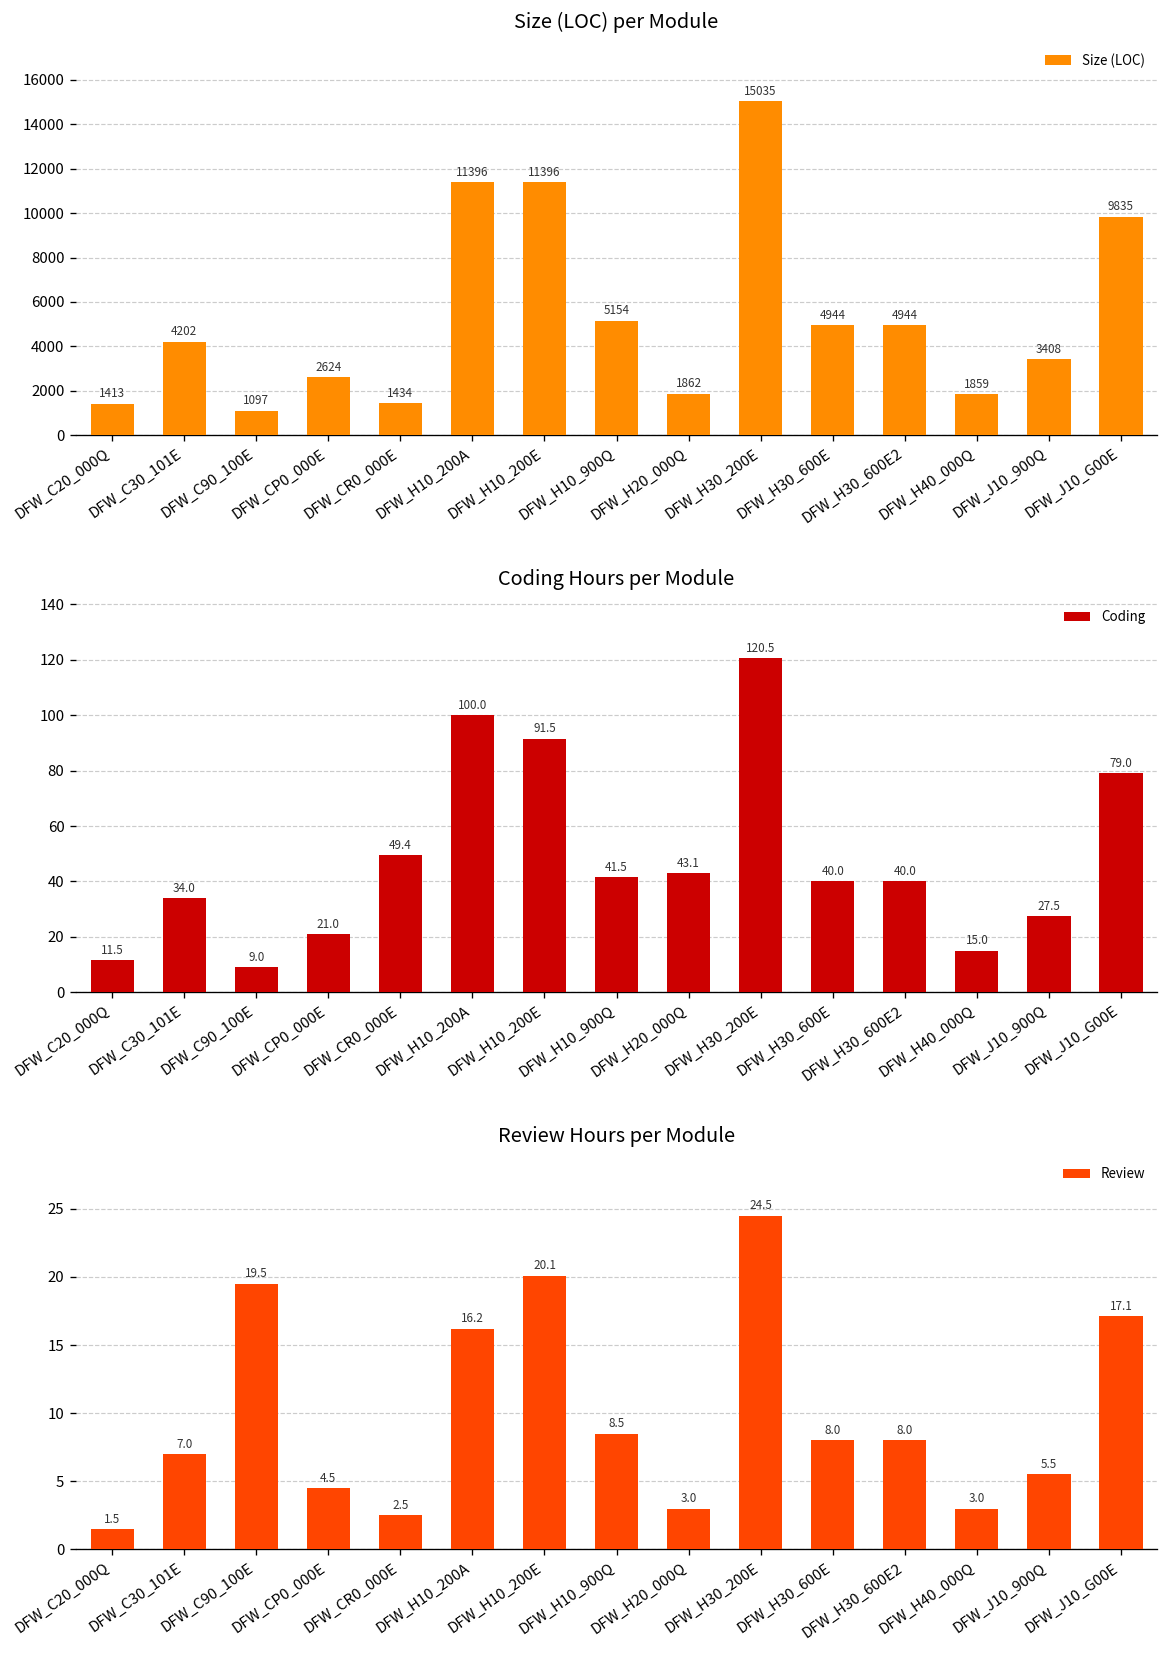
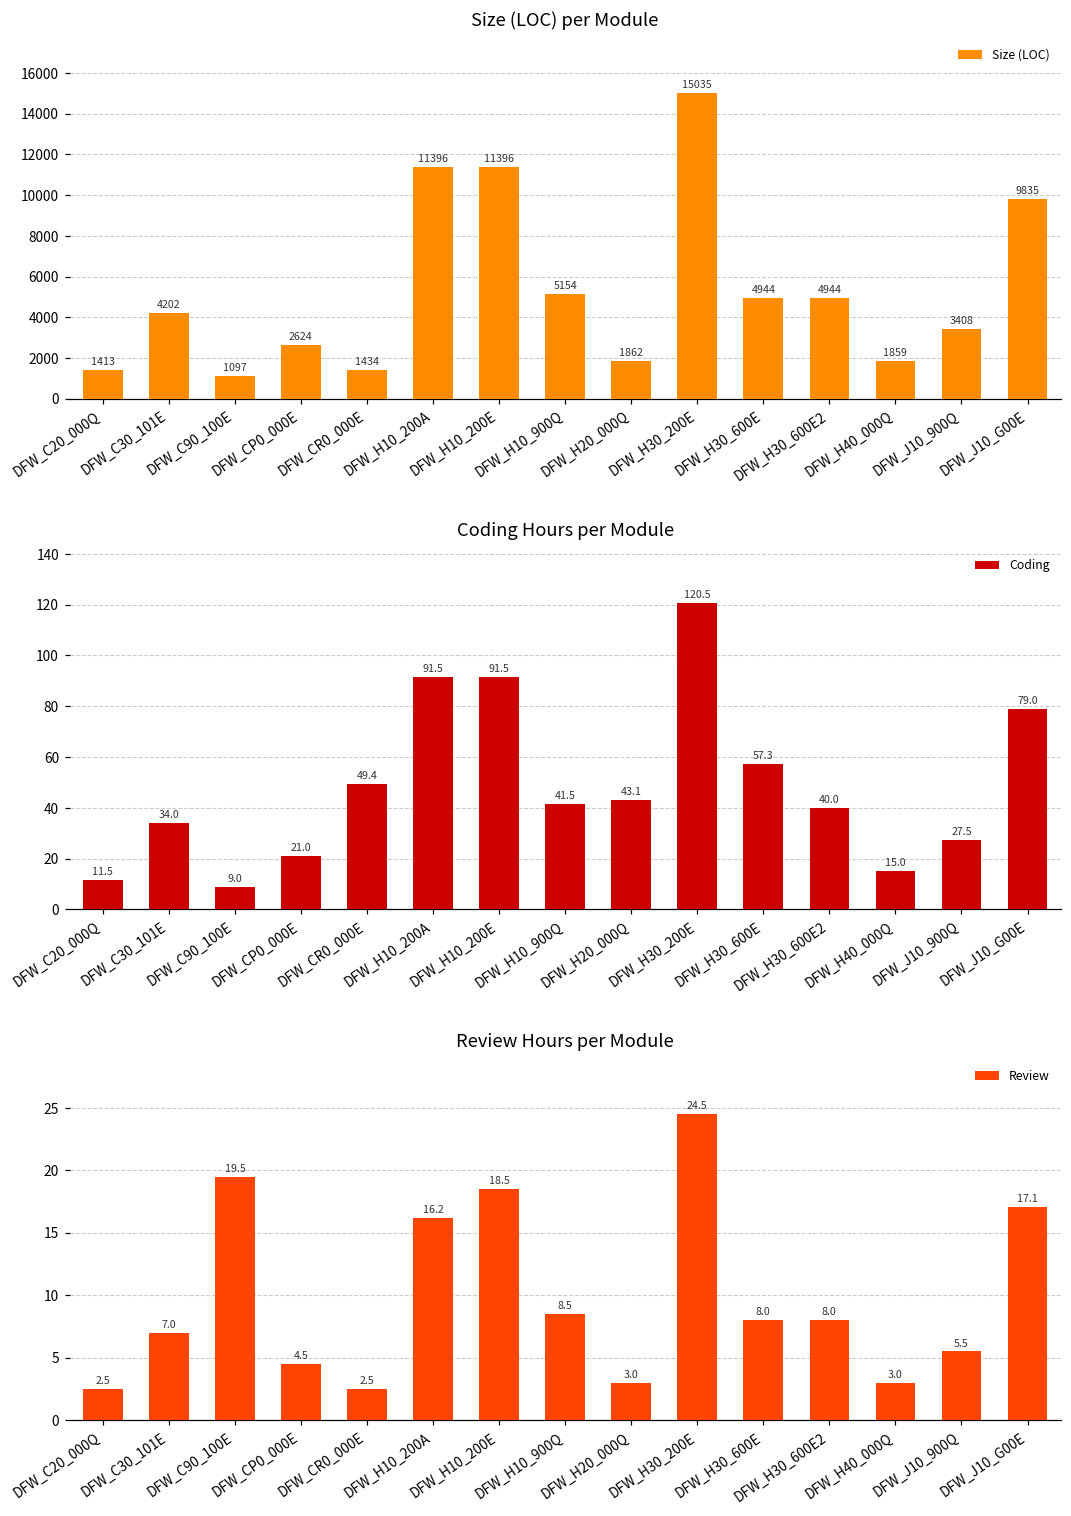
  {
    "Size (LOC) per Module": {
      "DFW_C20_000Q": 1413,
      "DFW_C30_101E": 4202,
      "DFW_C90_100E": 1097,
      "DFW_CP0_000E": 2624,
      "DFW_CR0_000E": 1434,
      "DFW_H10_200A": 11396,
      "DFW_H10_200E": 11396,
      "DFW_H10_900Q": 5154,
      "DFW_H20_000Q": 1862,
      "DFW_H30_200E": 15035,
      "DFW_H30_600E": 4944,
      "DFW_H30_600E2": 4944,
      "DFW_H40_000Q": 1859,
      "DFW_J10_900Q": 3408,
      "DFW_J10_G00E": 9835
    },
    "Coding Hours per Module": {
      "DFW_C20_000Q": 11.5,
      "DFW_C30_101E": 34.0,
      "DFW_C90_100E": 9.0,
      "DFW_CP0_000E": 21.0,
      "DFW_CR0_000E": 49.4,
-     "DFW_H10_200A": 100.0,
+     "DFW_H10_200A": 91.5,
      "DFW_H10_200E": 91.5,
      "DFW_H10_900Q": 41.5,
      "DFW_H20_000Q": 43.1,
      "DFW_H30_200E": 120.5,
-     "DFW_H30_600E": 40.0,
+     "DFW_H30_600E": 57.3,
      "DFW_H30_600E2": 40.0,
      "DFW_H40_000Q": 15.0,
      "DFW_J10_900Q": 27.5,
      "DFW_J10_G00E": 79.0
    },
    "Review Hours per Module": {
-     "DFW_C20_000Q": 1.5,
+     "DFW_C20_000Q": 2.5,
      "DFW_C30_101E": 7.0,
      "DFW_C90_100E": 19.5,
      "DFW_CP0_000E": 4.5,
      "DFW_CR0_000E": 2.5,
      "DFW_H10_200A": 16.2,
-     "DFW_H10_200E": 20.1,
+     "DFW_H10_200E": 18.5,
      "DFW_H10_900Q": 8.5,
      "DFW_H20_000Q": 3.0,
      "DFW_H30_200E": 24.5,
      "DFW_H30_600E": 8.0,
      "DFW_H30_600E2": 8.0,
      "DFW_H40_000Q": 3.0,
      "DFW_J10_900Q": 5.5,
      "DFW_J10_G00E": 17.1
    }
  }
